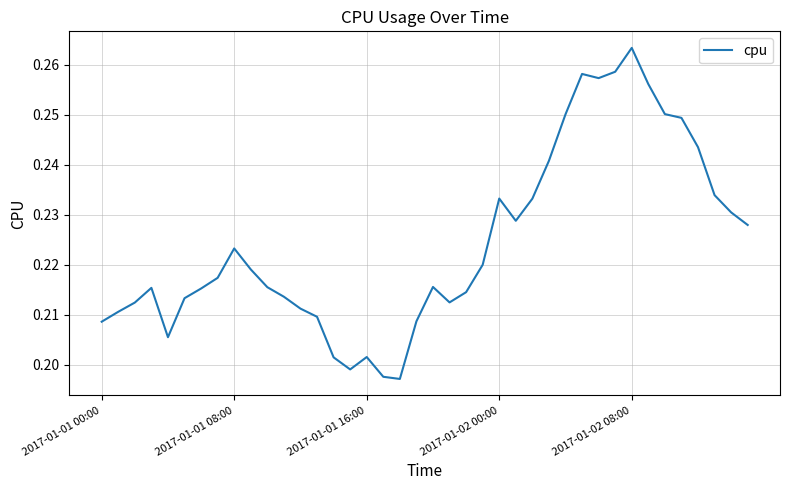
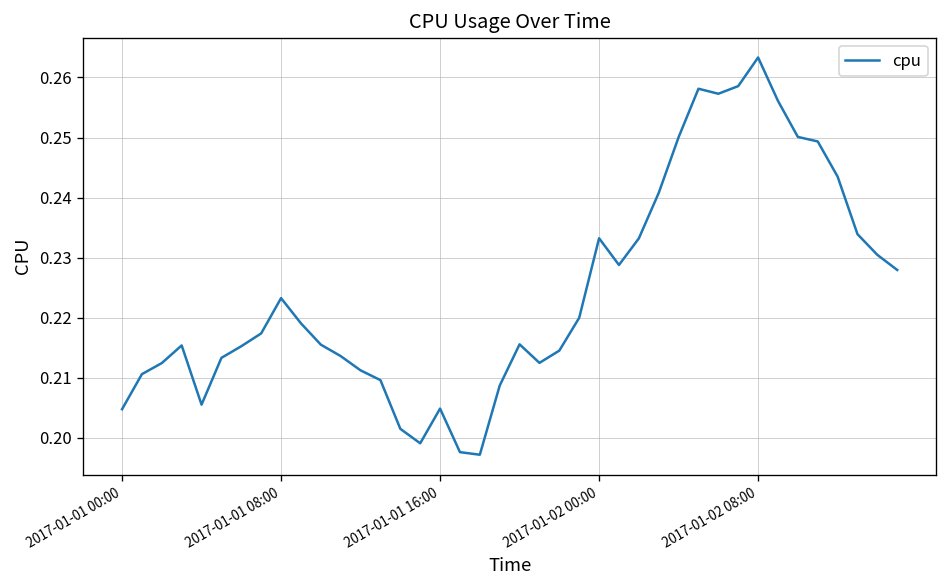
  {
-   "2017-01-01 00:00": 0.209,
+   "2017-01-01 00:00": 0.205,
    "2017-01-01 08:00": 0.223,
-   "2017-01-01 16:00": 0.202,
+   "2017-01-01 16:00": 0.205,
    "2017-01-02 00:00": 0.233,
    "2017-01-02 08:00": 0.263
  }
